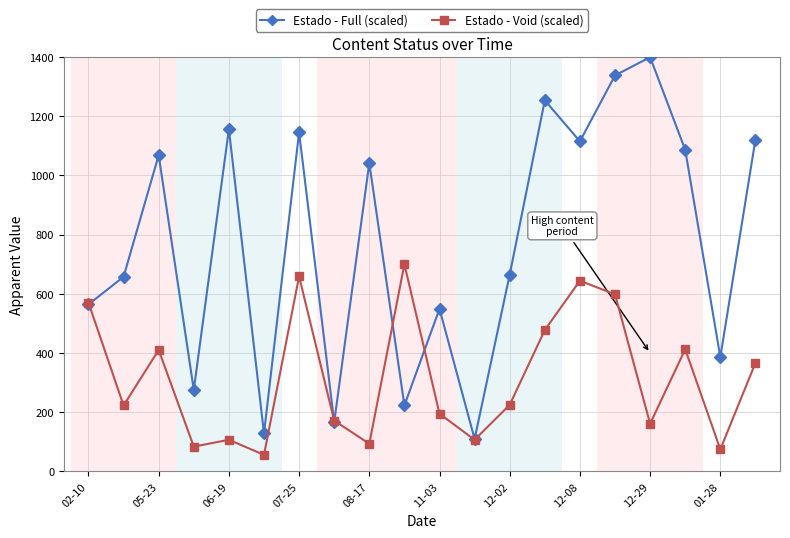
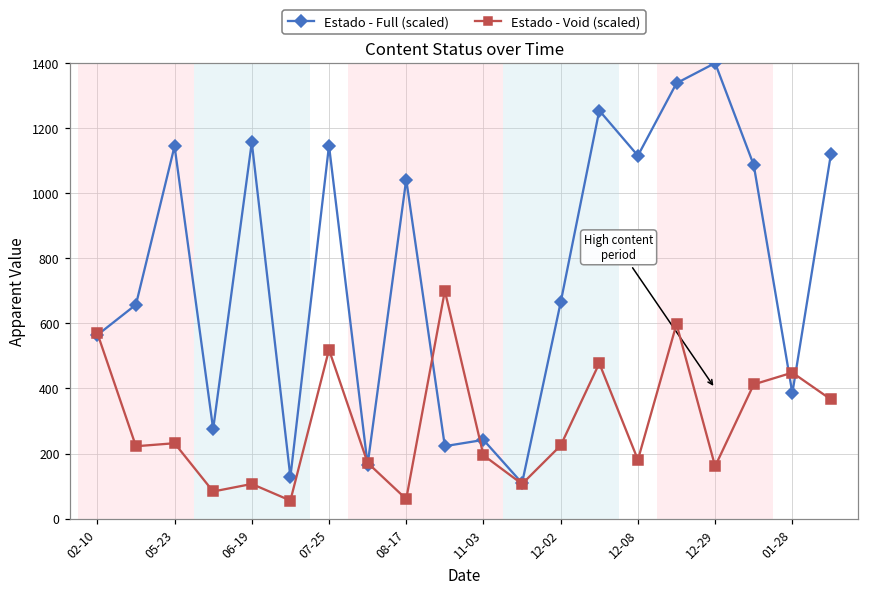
  {
    "Estado - Full (scaled)": {
-     "05-23": 1070,
+     "05-23": 1140,
      "06-19": 1160,
      "07-25": 1150,
      "08-17": 1040,
-     "11-03": 550,
+     "11-03": 240,
      "12-02": 660,
      "12-08": 1120,
      "12-29": 1400,
      "01-28": 390
    },
    "Estado - Void (scaled)": {
-     "05-23": 410,
+     "05-23": 230,
      "06-19": 110,
-     "07-25": 660,
-     "08-17": 90,
+     "07-25": 520,
+     "08-17": 60,
      "11-03": 190,
      "12-02": 220,
-     "12-08": 640,
+     "12-08": 180,
      "12-29": 160,
-     "01-28": 70
+     "01-28": 450
    }
  }
